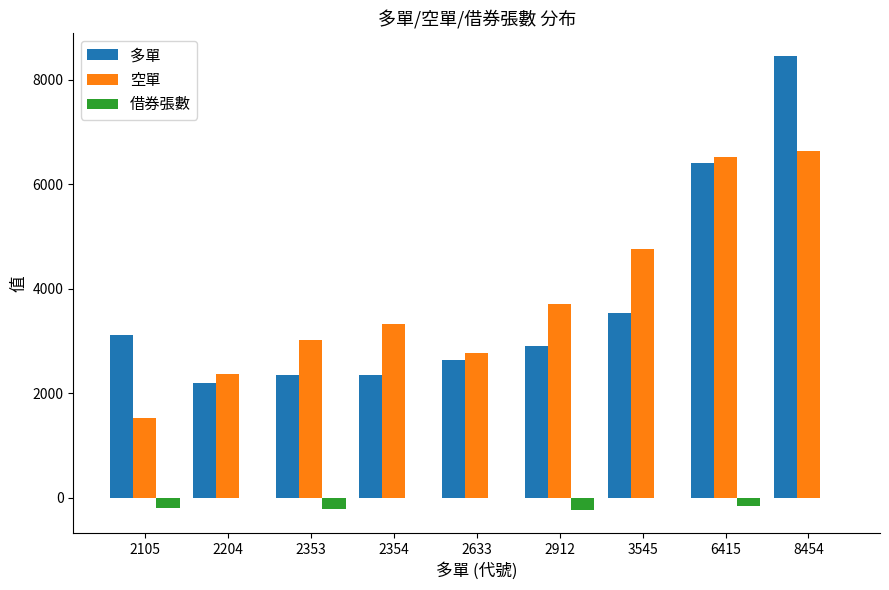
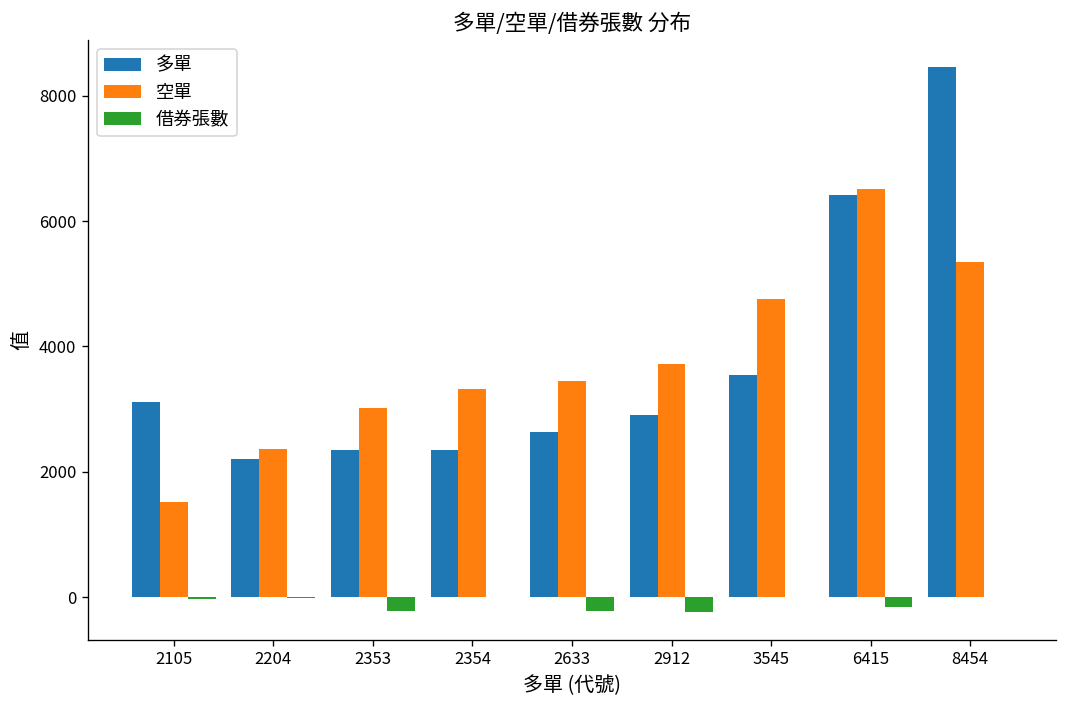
  {
    "多單": {
      "2105": 3100,
      "2204": 2200,
      "2353": 2400,
      "2354": 2400,
      "2633": 2600,
      "2912": 2900,
      "3545": 3500,
      "6415": 6400,
      "8454": 8500
    },
    "空單": {
      "2105": 1500,
      "2204": 2400,
      "2353": 3000,
      "2354": 3300,
-     "2633": 2800,
+     "2633": 3400,
      "2912": 3700,
      "3545": 4800,
      "6415": 6500,
-     "8454": 6600
+     "8454": 5300
    },
    "借券張數": {
-     "2105": -200,
+     "2105": 0,
      "2353": -200,
-     "2633": 0,
+     "2633": -200,
      "2912": -200,
      "6415": -200
    }
  }
